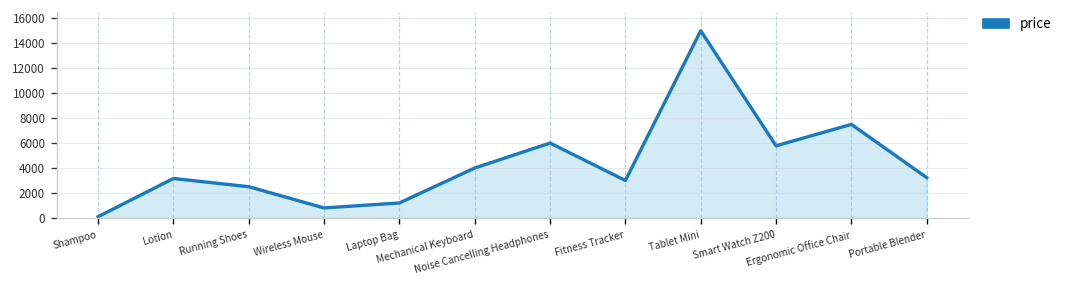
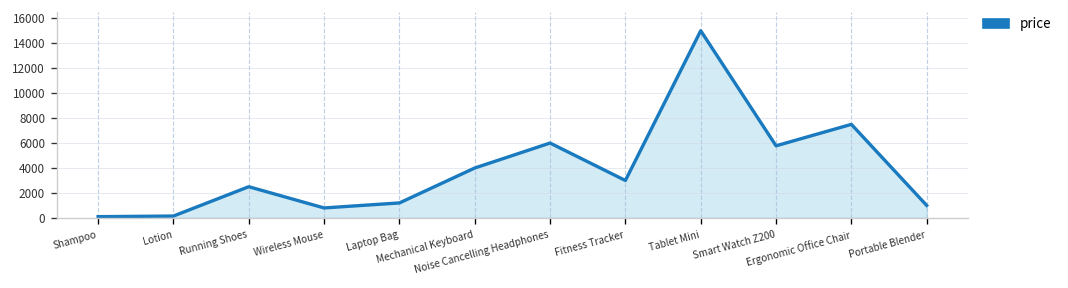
  {
    "Shampoo": 100,
-   "Lotion": 3200,
+   "Lotion": 200,
    "Running Shoes": 2500,
    "Wireless Mouse": 800,
    "Laptop Bag": 1200,
    "Mechanical Keyboard": 4000,
    "Noise Cancelling Headphones": 6000,
    "Fitness Tracker": 3000,
    "Tablet Mini": 15000,
    "Smart Watch Z200": 5800,
    "Ergonomic Office Chair": 7500,
-   "Portable Blender": 3200
+   "Portable Blender": 1000
  }
